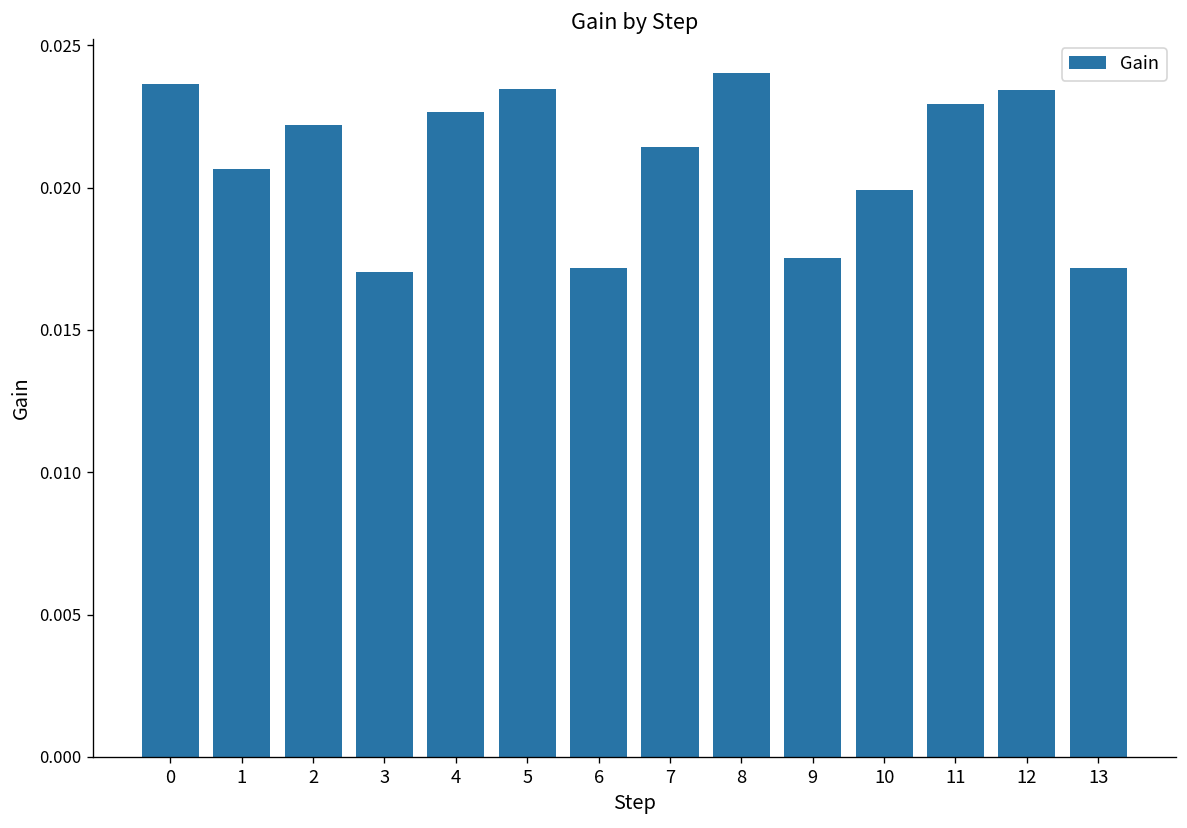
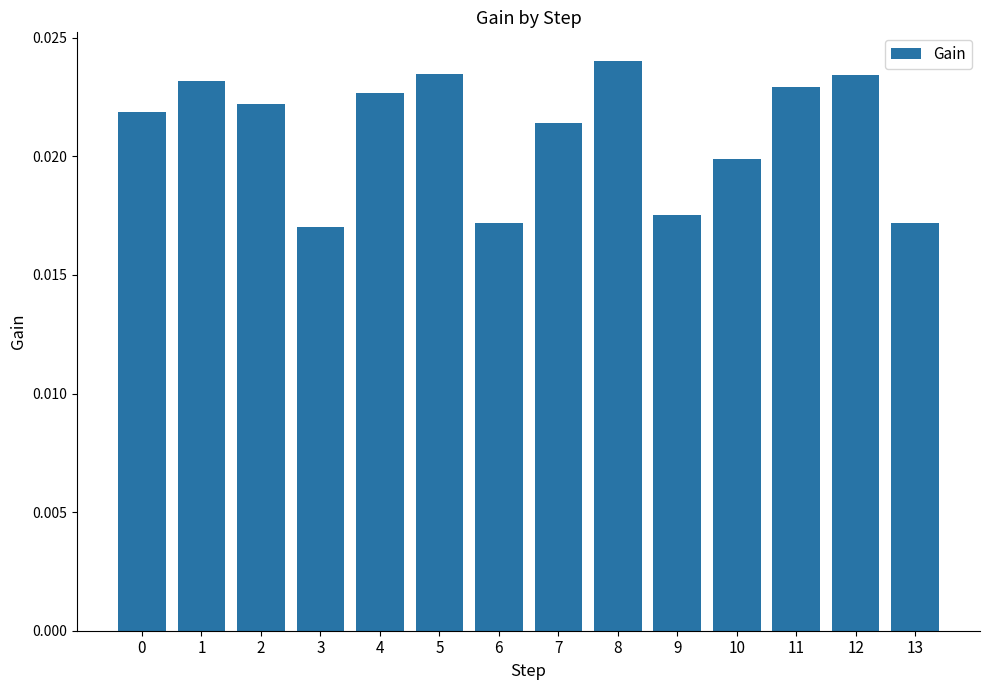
  {
-   "0": 0.0236,
-   "1": 0.0207,
+   "0": 0.0219,
+   "1": 0.0232,
    "2": 0.0222,
    "3": 0.0170,
    "4": 0.0227,
    "5": 0.0235,
    "6": 0.0172,
    "7": 0.0214,
    "8": 0.0240,
    "9": 0.0175,
    "10": 0.0199,
    "11": 0.0229,
    "12": 0.0234,
    "13": 0.0172
  }
